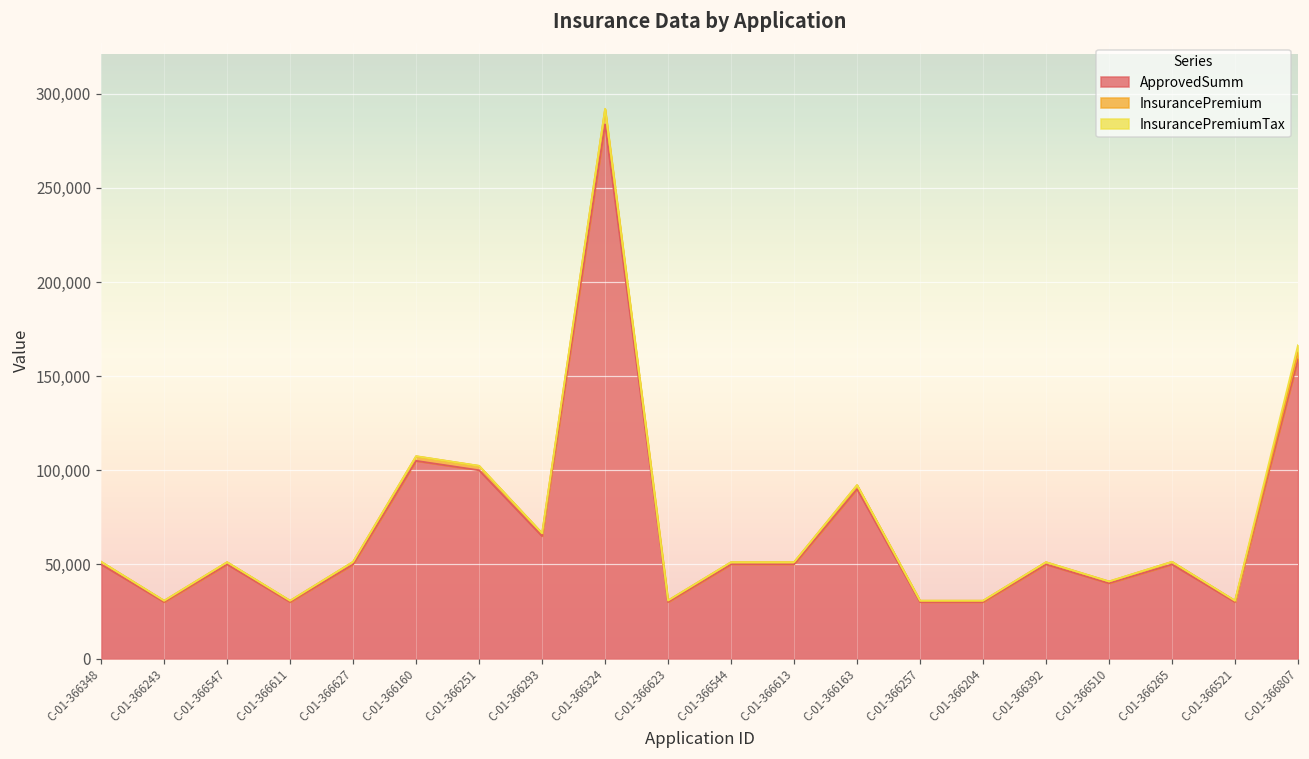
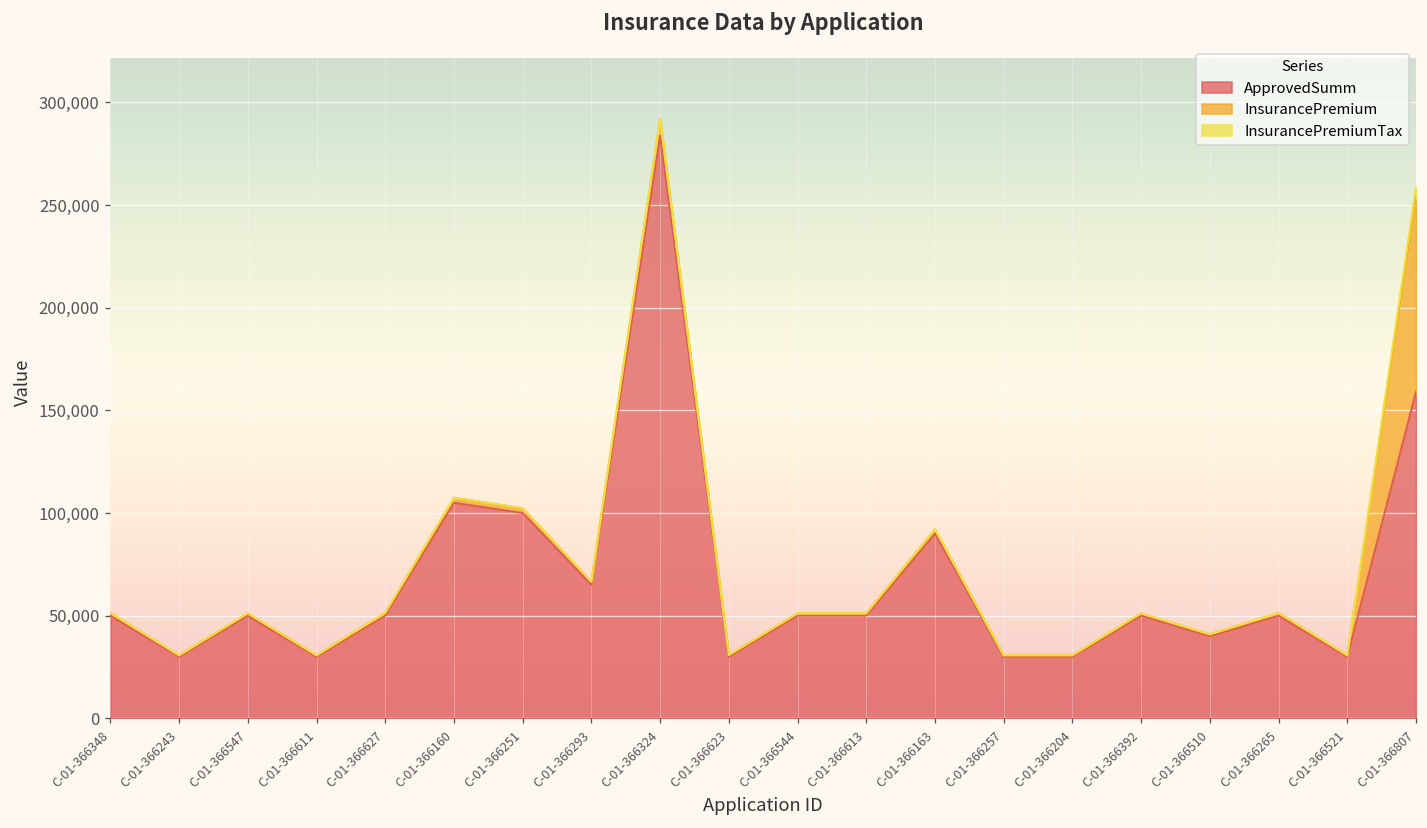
  {
    "ApprovedSumm": {
      "C-01-366160": "105,000",
      "C-01-366251": "100,000",
      "C-01-366324": "284,000",
      "C-01-366163": "90,000",
      "C-01-366807": "159,000"
    },
    "InsurancePremium": {
-     "C-01-366807": "4,000"
+     "C-01-366807": "96,000"
    },
    "InsurancePremiumTax": {
      "C-01-366807": "4,000"
    }
  }
